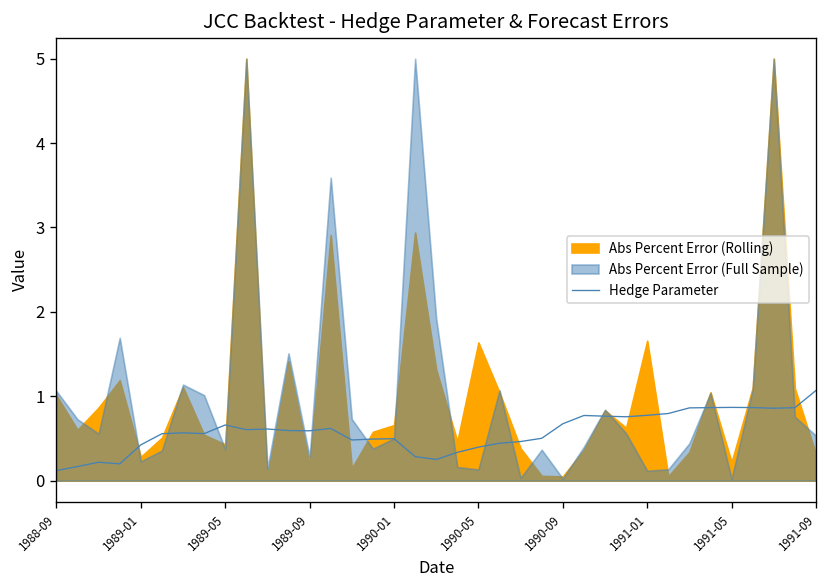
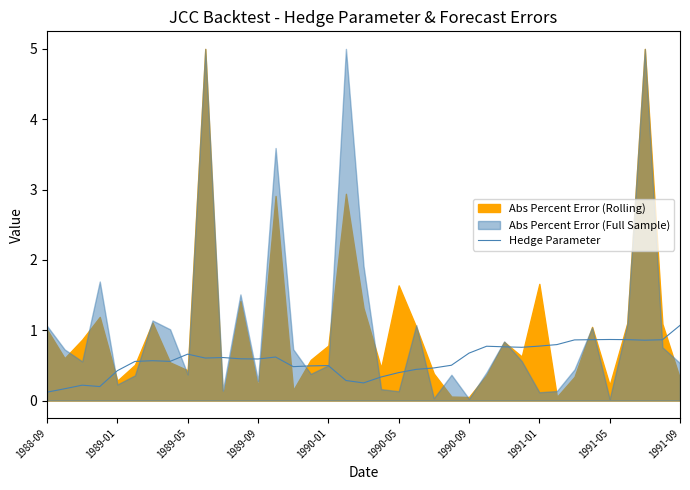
  {
    "Abs Percent Error (Rolling)": {
      "1988-09": 1.0,
      "1989-01": 0.3,
      "1989-05": 0.4,
      "1989-09": 0.2,
-     "1990-01": 0.7,
+     "1990-01": 0.8,
      "1990-05": 1.6,
      "1991-01": 1.7,
      "1991-05": 0.2,
      "1991-09": 0.3
    }
  }
